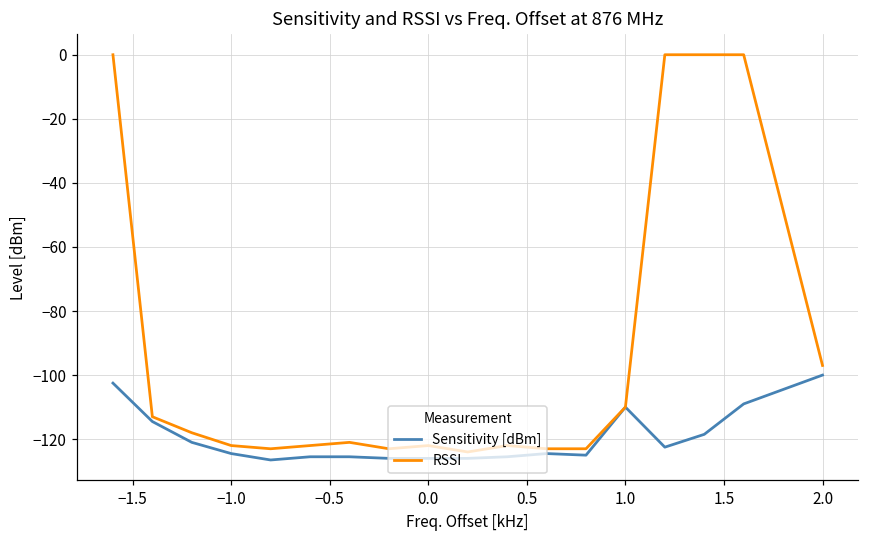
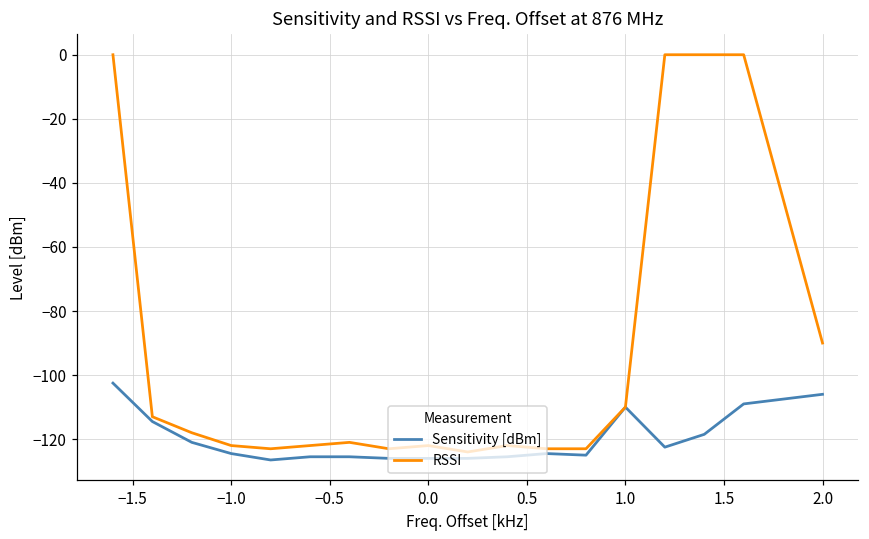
  {
    "Sensitivity [dBm]": {
      "−1.0": -125,
-     "2.0": -100
+     "2.0": -106
    },
    "RSSI": {
      "−1.0": -122,
-     "2.0": -97
+     "2.0": -90
    }
  }
